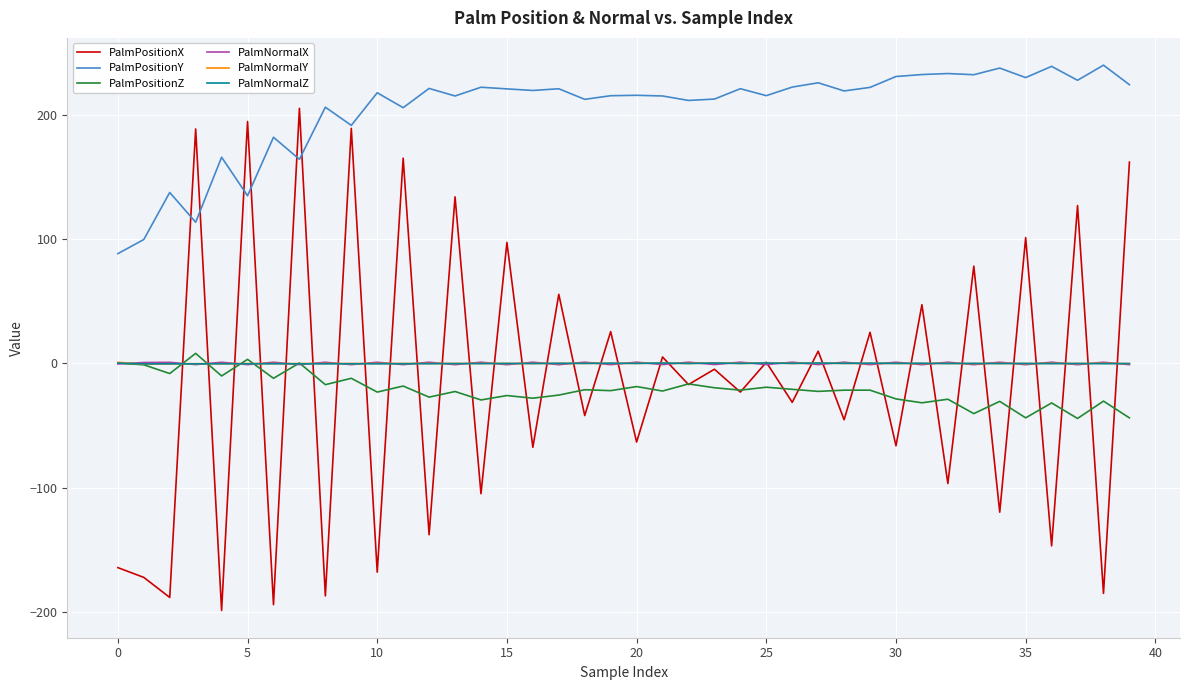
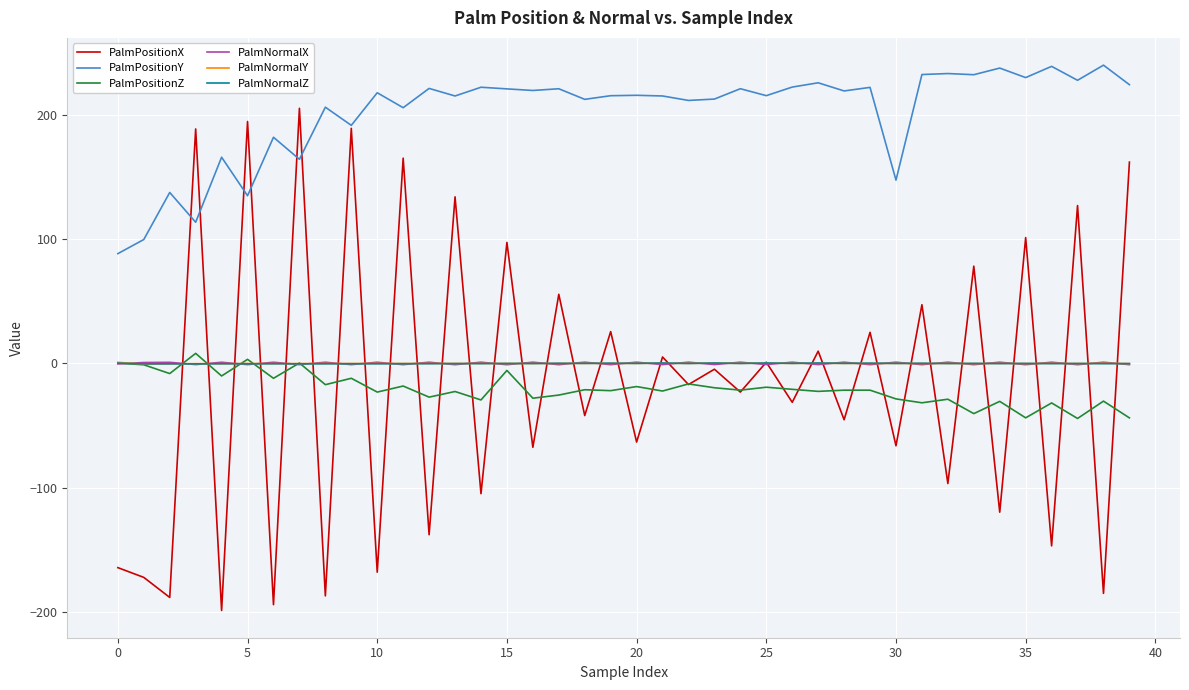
  {
    "PalmPositionX": {
      "0": -164,
      "5": 195,
      "10": -168,
      "15": 97,
      "20": -63,
      "30": -66,
      "35": 101
    },
    "PalmPositionY": {
      "0": 88,
      "5": 135,
      "10": 218,
      "15": 221,
      "20": 216,
      "25": 216,
-     "30": 231,
+     "30": 148,
      "35": 230
    },
    "PalmPositionZ": {
      "5": 3,
      "10": -23,
-     "15": -26,
+     "15": -6,
      "20": -19,
      "25": -19,
      "30": -29,
      "35": -44
    }
  }
